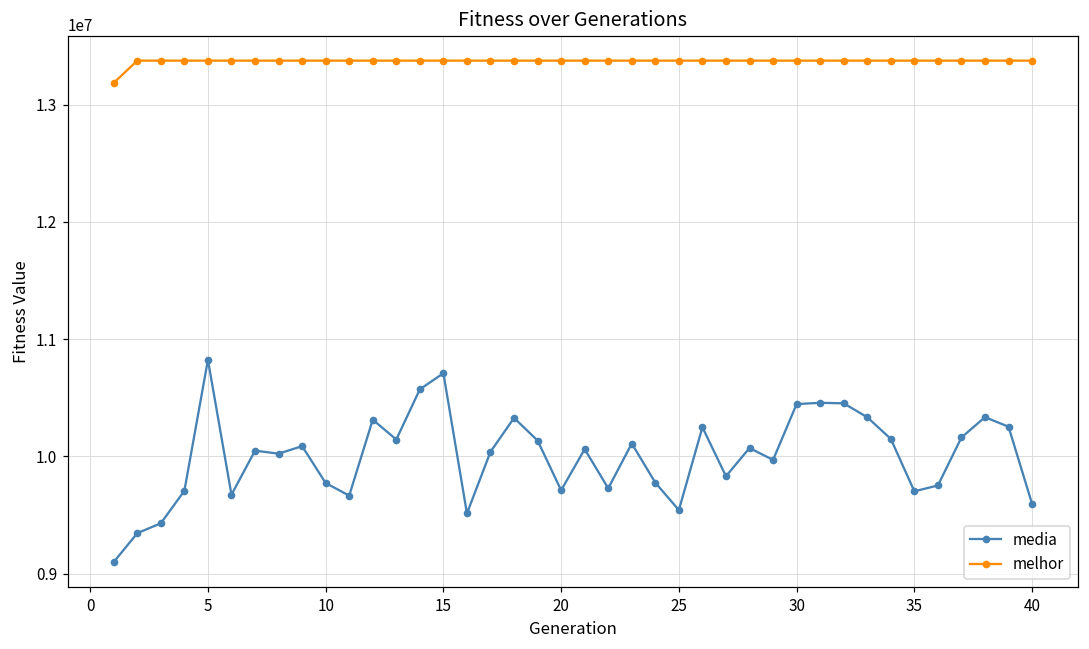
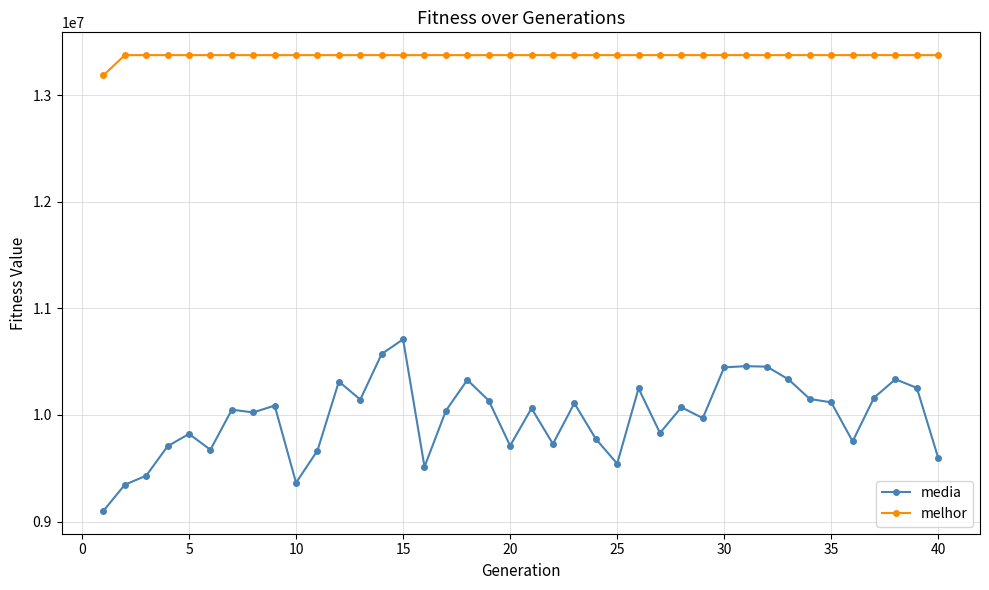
  {
    "media": {
-     "5": 10820000,
-     "10": 9770000,
+     "5": 9820000,
+     "10": 9360000,
      "15": 10710000,
      "20": 9710000,
      "25": 9540000,
      "30": 10450000,
-     "35": 9700000,
+     "35": 10120000,
      "40": 9600000
    },
    "melhor": {
      "5": 13370000,
      "10": 13370000,
      "15": 13370000,
      "20": 13370000,
      "25": 13370000,
      "30": 13370000,
      "35": 13370000,
      "40": 13370000
    }
  }
